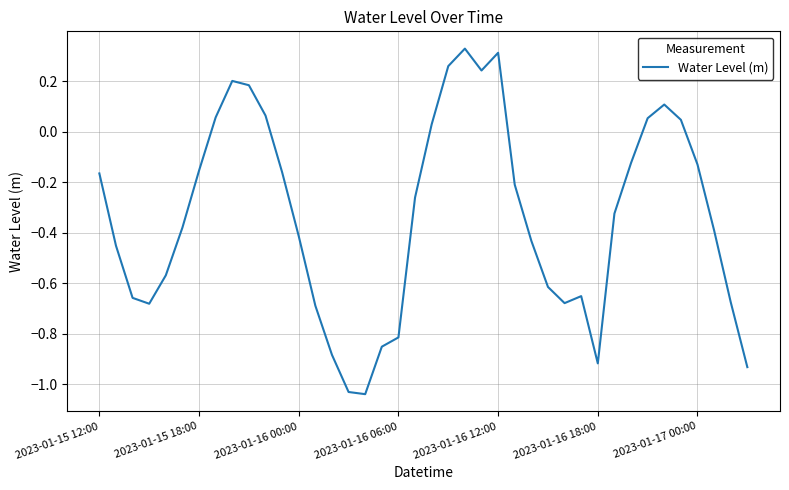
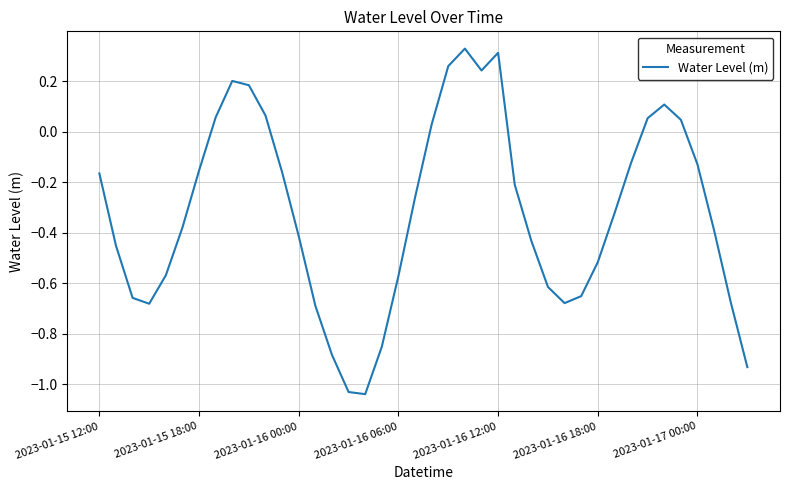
  {
    "2023-01-15 12:00": -0.17,
    "2023-01-15 18:00": -0.15,
    "2023-01-16 00:00": -0.41,
-   "2023-01-16 06:00": -0.82,
+   "2023-01-16 06:00": -0.57,
    "2023-01-16 12:00": 0.31,
-   "2023-01-16 18:00": -0.92,
+   "2023-01-16 18:00": -0.52,
    "2023-01-17 00:00": -0.13
  }
